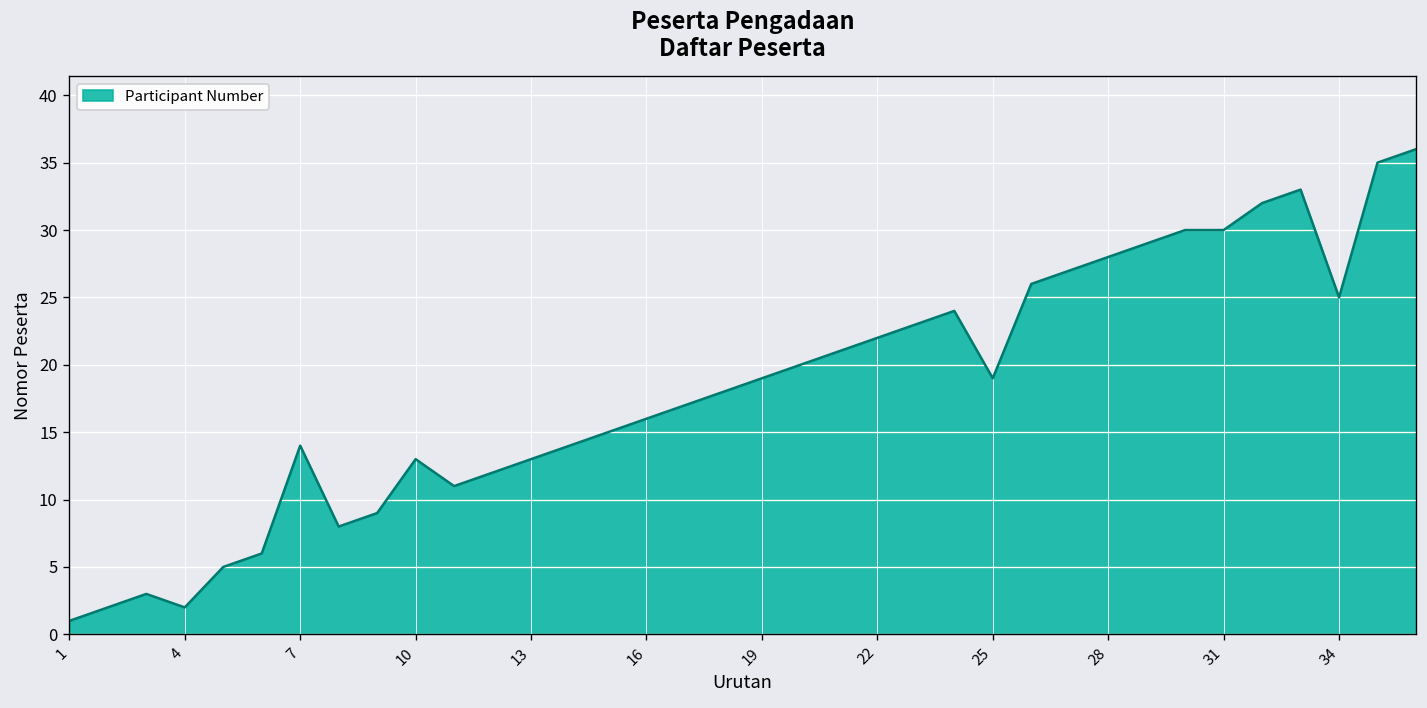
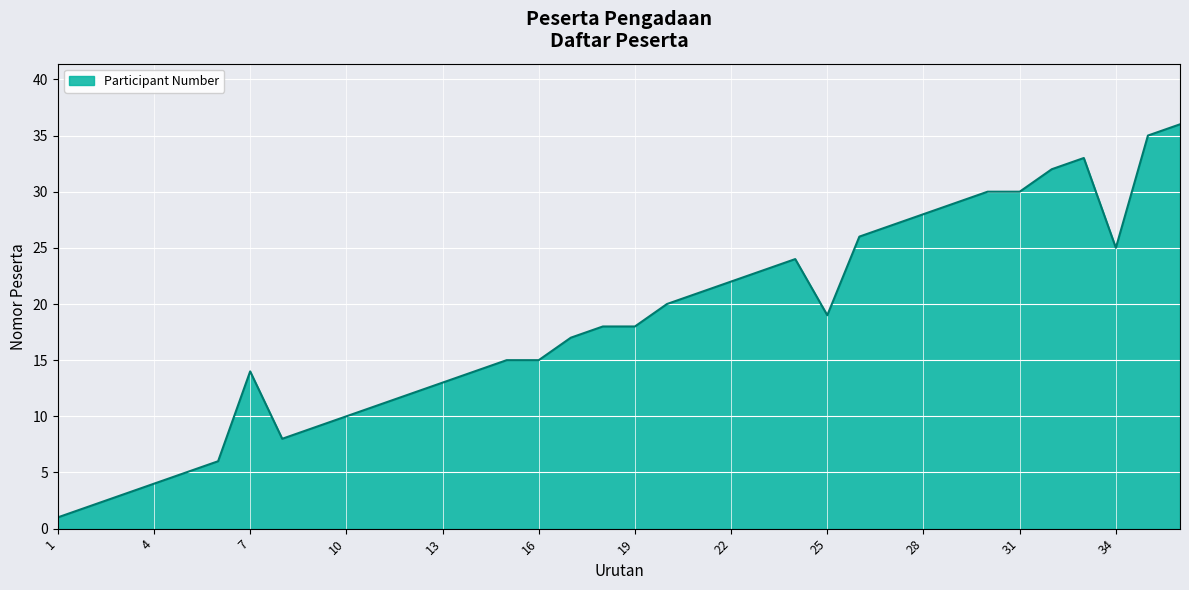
  {
    "1": 1,
-   "4": 2,
+   "4": 4,
    "7": 14,
-   "10": 13,
+   "10": 10,
    "13": 13,
-   "16": 16,
-   "19": 19,
+   "16": 15,
+   "19": 18,
    "22": 22,
    "25": 19,
    "28": 28,
    "31": 30,
    "34": 25
  }
